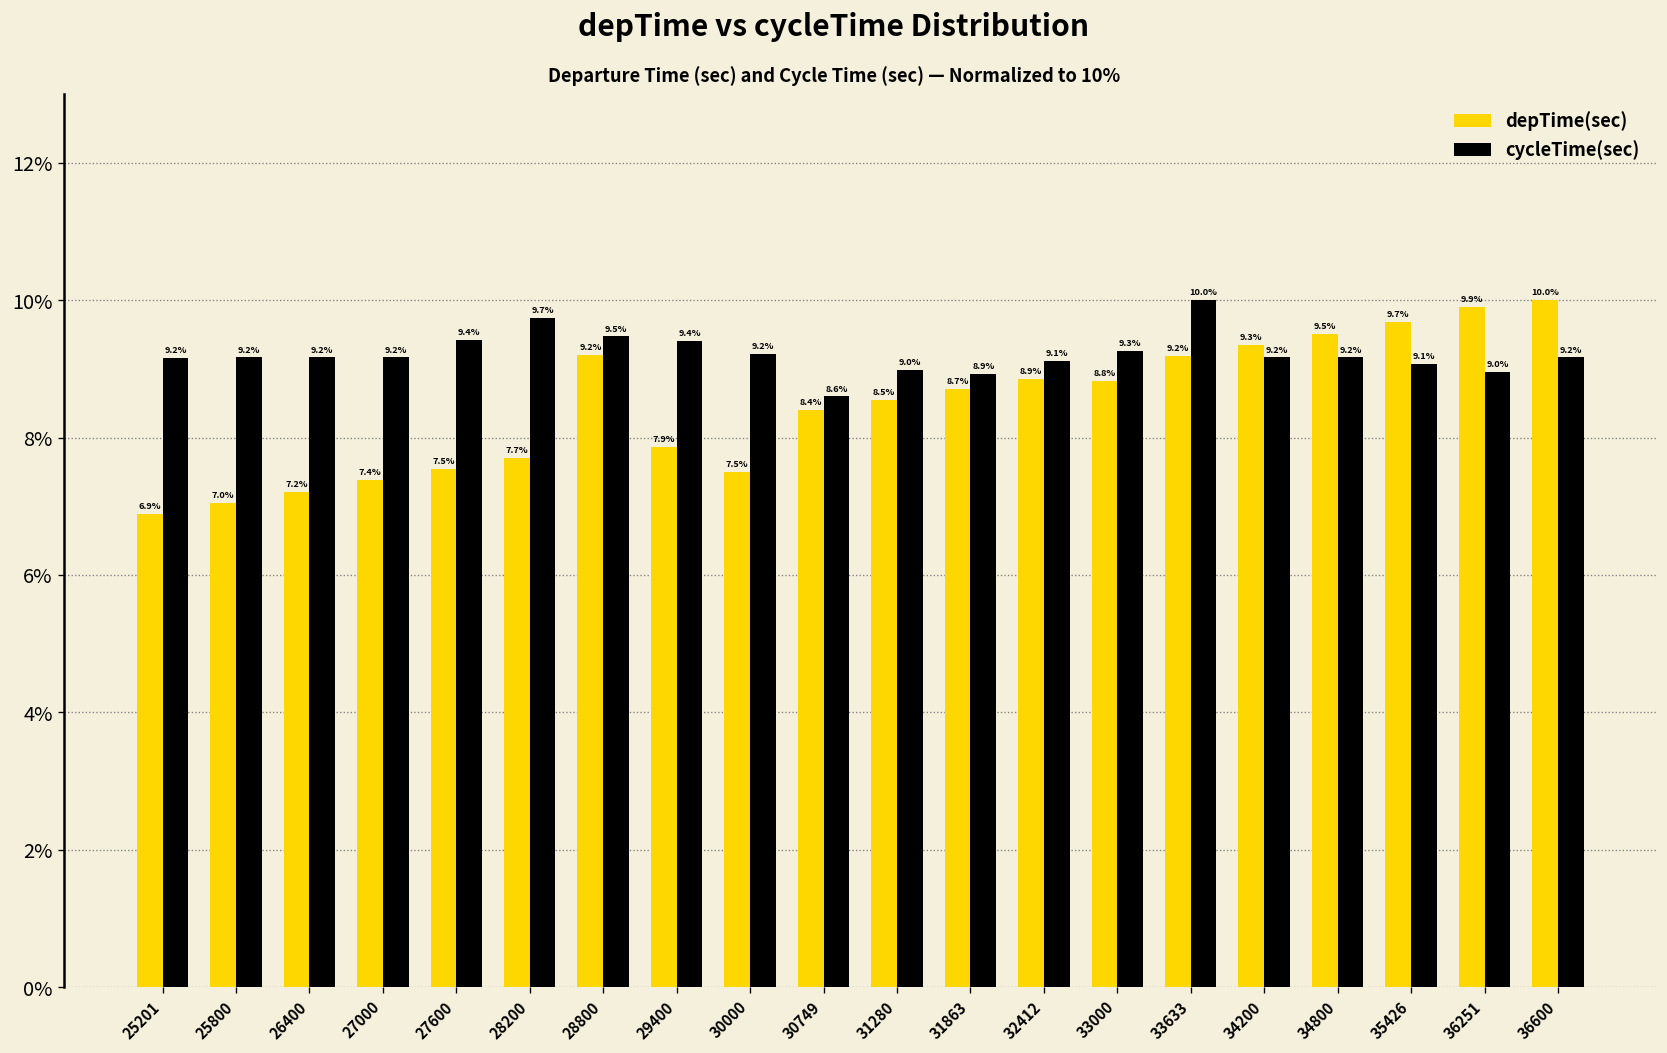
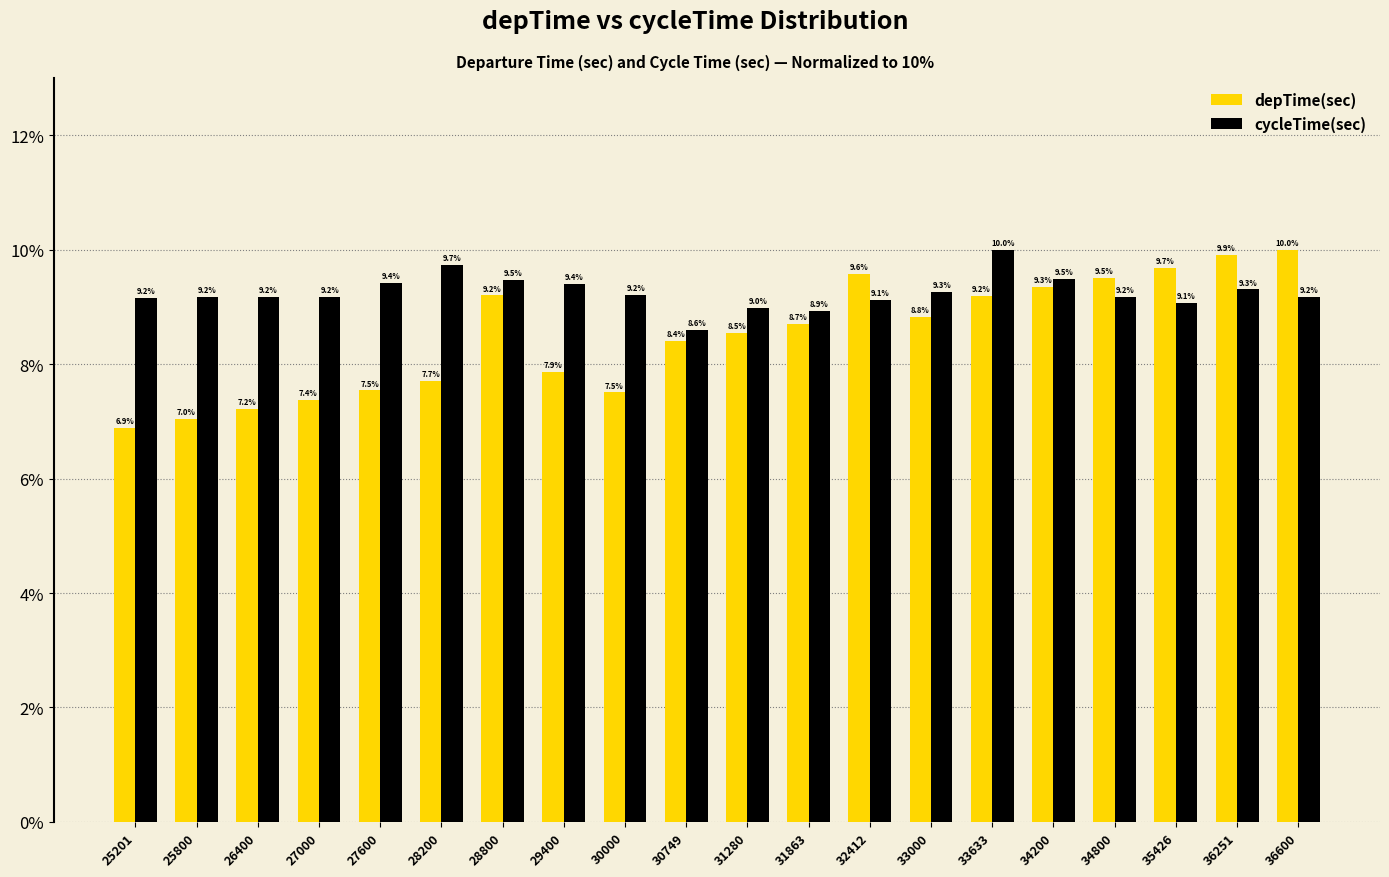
  {
    "depTime(sec)": {
      "25201": "6.9%",
      "25800": "7.0%",
      "26400": "7.2%",
      "27000": "7.4%",
      "27600": "7.5%",
      "28200": "7.7%",
      "28800": "9.2%",
      "29400": "7.9%",
      "30000": "7.5%",
      "30749": "8.4%",
      "31280": "8.5%",
      "31863": "8.7%",
-     "32412": "8.9%",
+     "32412": "9.6%",
      "33000": "8.8%",
      "33633": "9.2%",
      "34200": "9.3%",
      "34800": "9.5%",
      "35426": "9.7%",
      "36251": "9.9%",
      "36600": "10.0%"
    },
    "cycleTime(sec)": {
      "25201": "9.2%",
      "25800": "9.2%",
      "26400": "9.2%",
      "27000": "9.2%",
      "27600": "9.4%",
      "28200": "9.7%",
      "28800": "9.5%",
      "29400": "9.4%",
      "30000": "9.2%",
      "30749": "8.6%",
      "31280": "9.0%",
      "31863": "8.9%",
      "32412": "9.1%",
      "33000": "9.3%",
      "33633": "10.0%",
-     "34200": "9.2%",
+     "34200": "9.5%",
      "34800": "9.2%",
      "35426": "9.1%",
-     "36251": "9.0%",
+     "36251": "9.3%",
      "36600": "9.2%"
    }
  }
